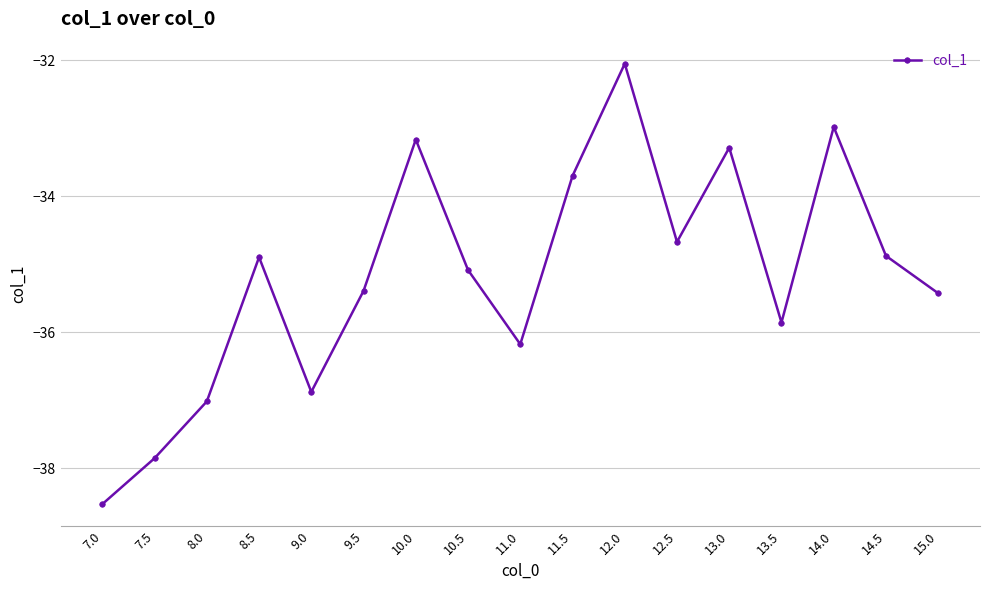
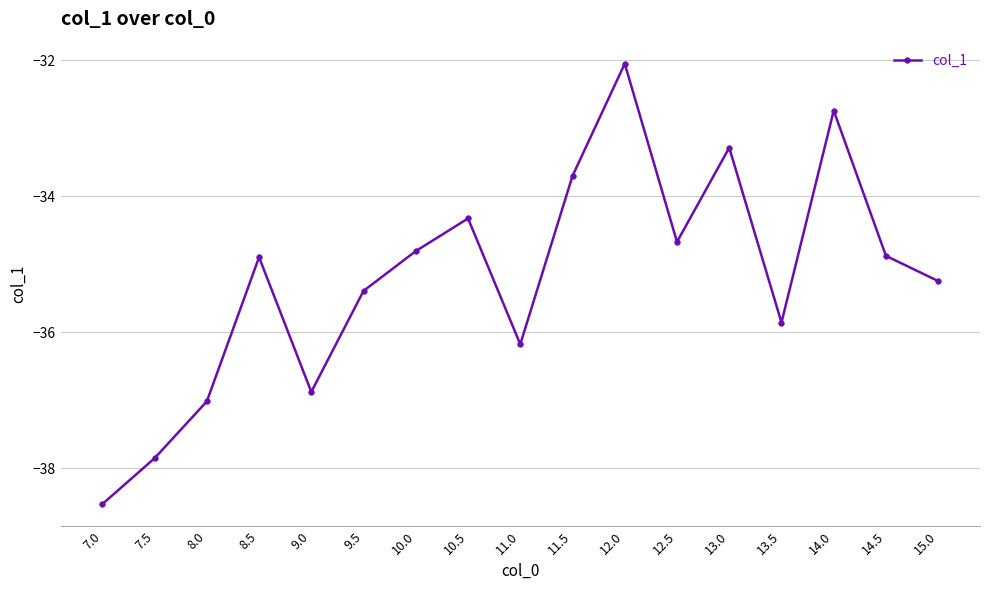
  {
    "7.0": -38.5,
    "7.5": -37.9,
    "8.0": -37.0,
    "8.5": -34.9,
    "9.0": -36.9,
    "9.5": -35.4,
-   "10.0": -33.2,
-   "10.5": -35.1,
+   "10.0": -34.8,
+   "10.5": -34.3,
    "11.0": -36.2,
    "11.5": -33.7,
    "12.0": -32.1,
    "12.5": -34.7,
    "13.0": -33.3,
    "13.5": -35.9,
-   "14.0": -33.0,
+   "14.0": -32.7,
    "14.5": -34.9,
-   "15.0": -35.4
+   "15.0": -35.2
  }
